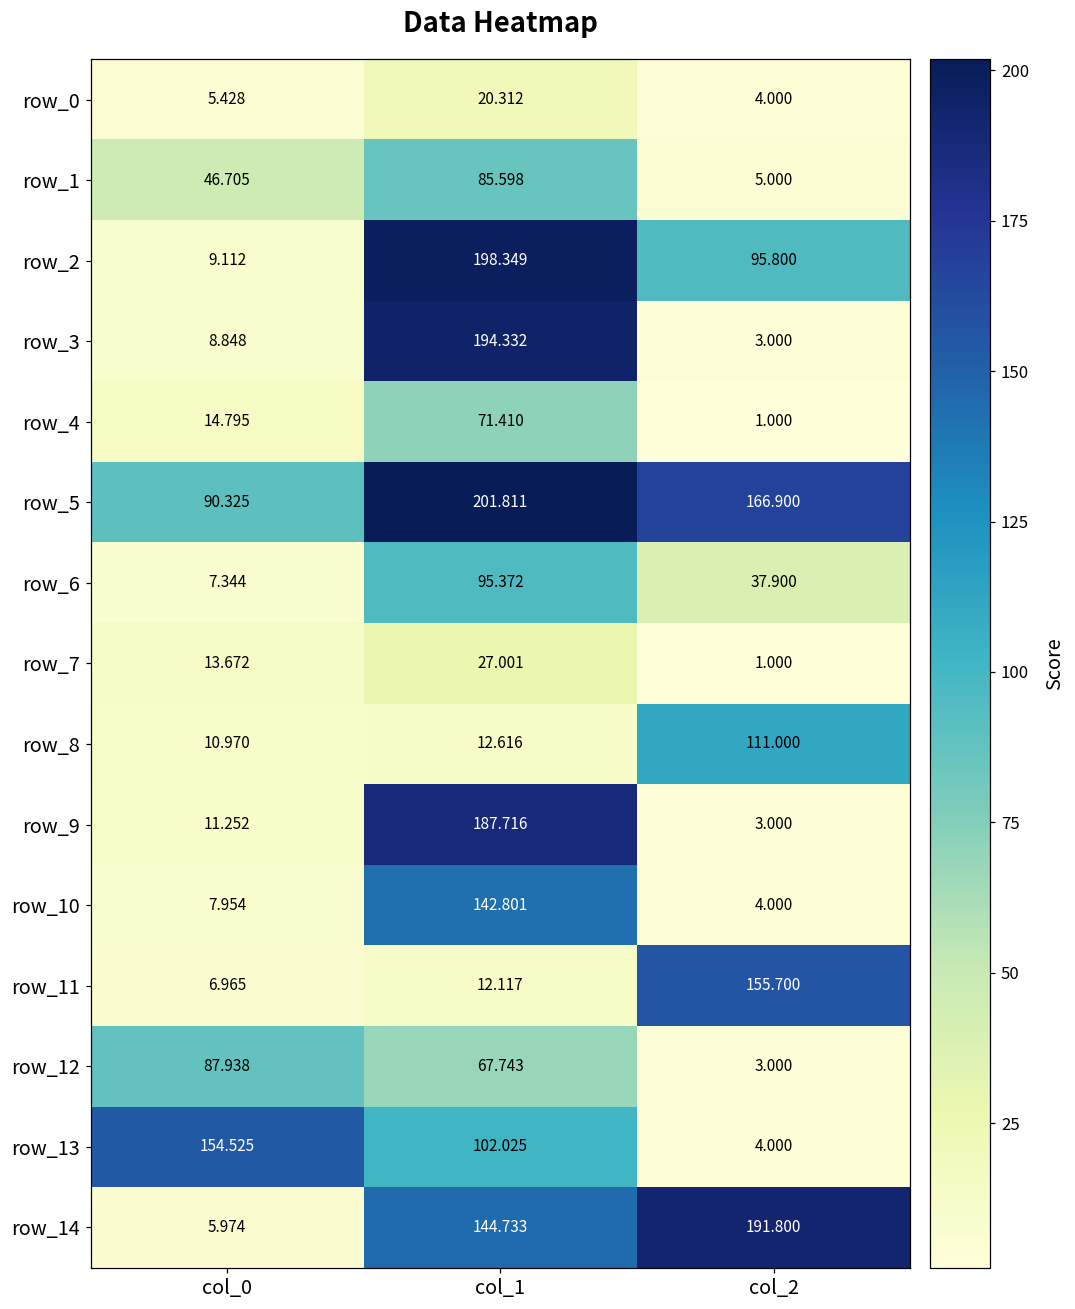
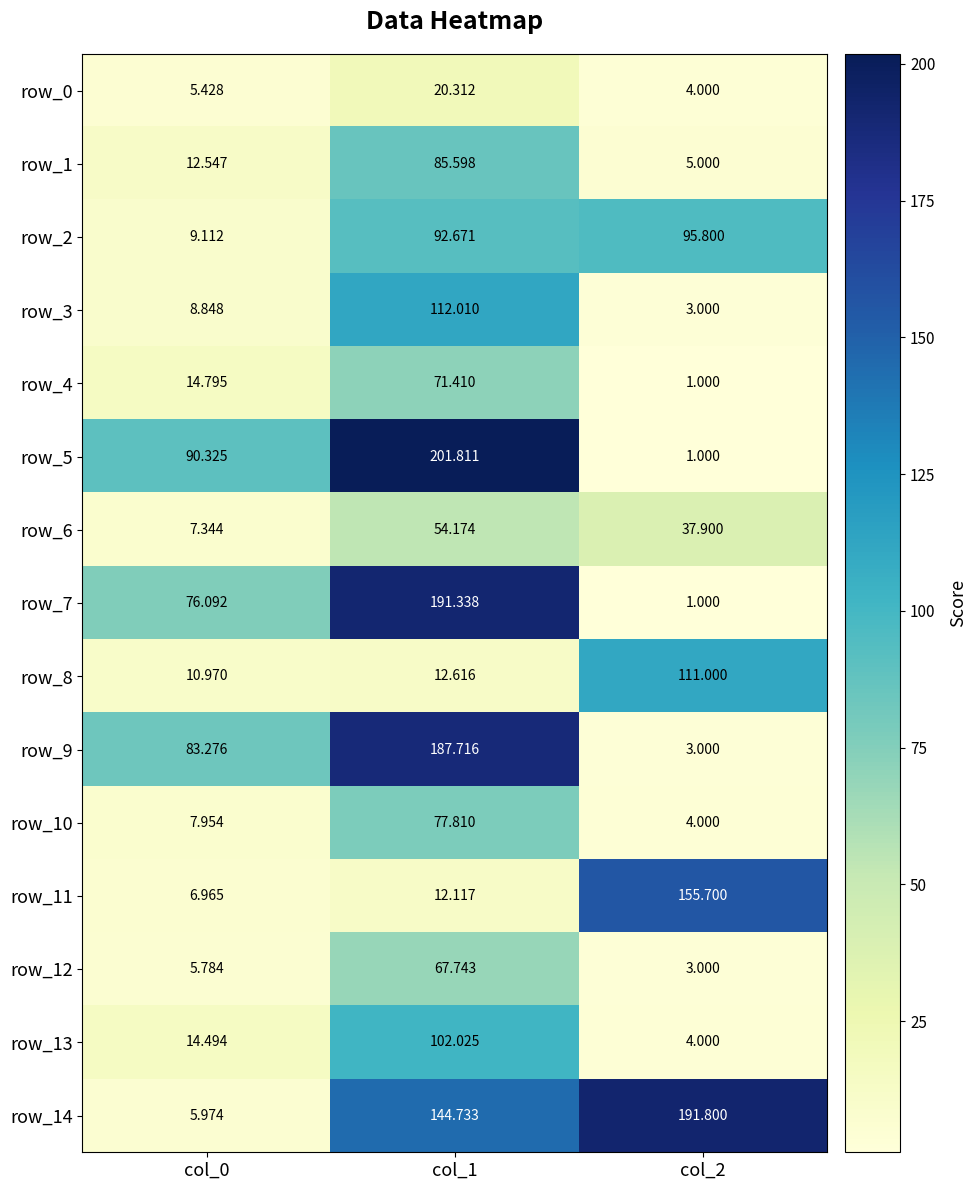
  {
    "row_0": {
      "col_0": 5.428,
      "col_1": 20.312,
      "col_2": 4.000
    },
    "row_1": {
-     "col_0": 46.705,
+     "col_0": 12.547,
      "col_1": 85.598,
      "col_2": 5.000
    },
    "row_2": {
      "col_0": 9.112,
-     "col_1": 198.349,
+     "col_1": 92.671,
      "col_2": 95.800
    },
    "row_3": {
      "col_0": 8.848,
-     "col_1": 194.332,
+     "col_1": 112.010,
      "col_2": 3.000
    },
    "row_4": {
      "col_0": 14.795,
      "col_1": 71.410,
      "col_2": 1.000
    },
    "row_5": {
      "col_0": 90.325,
      "col_1": 201.811,
-     "col_2": 166.900
+     "col_2": 1.000
    },
    "row_6": {
      "col_0": 7.344,
-     "col_1": 95.372,
+     "col_1": 54.174,
      "col_2": 37.900
    },
    "row_7": {
-     "col_0": 13.672,
-     "col_1": 27.001,
+     "col_0": 76.092,
+     "col_1": 191.338,
      "col_2": 1.000
    },
    "row_8": {
      "col_0": 10.970,
      "col_1": 12.616,
      "col_2": 111.000
    },
    "row_9": {
-     "col_0": 11.252,
+     "col_0": 83.276,
      "col_1": 187.716,
      "col_2": 3.000
    },
    "row_10": {
      "col_0": 7.954,
-     "col_1": 142.801,
+     "col_1": 77.810,
      "col_2": 4.000
    },
    "row_11": {
      "col_0": 6.965,
      "col_1": 12.117,
      "col_2": 155.700
    },
    "row_12": {
-     "col_0": 87.938,
+     "col_0": 5.784,
      "col_1": 67.743,
      "col_2": 3.000
    },
    "row_13": {
-     "col_0": 154.525,
+     "col_0": 14.494,
      "col_1": 102.025,
      "col_2": 4.000
    },
    "row_14": {
      "col_0": 5.974,
      "col_1": 144.733,
      "col_2": 191.800
    }
  }
